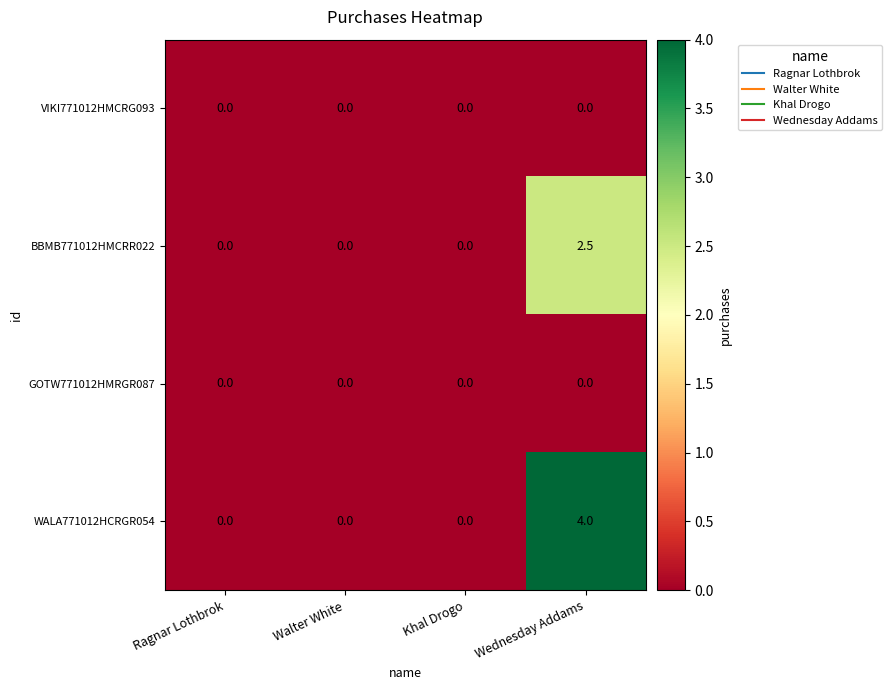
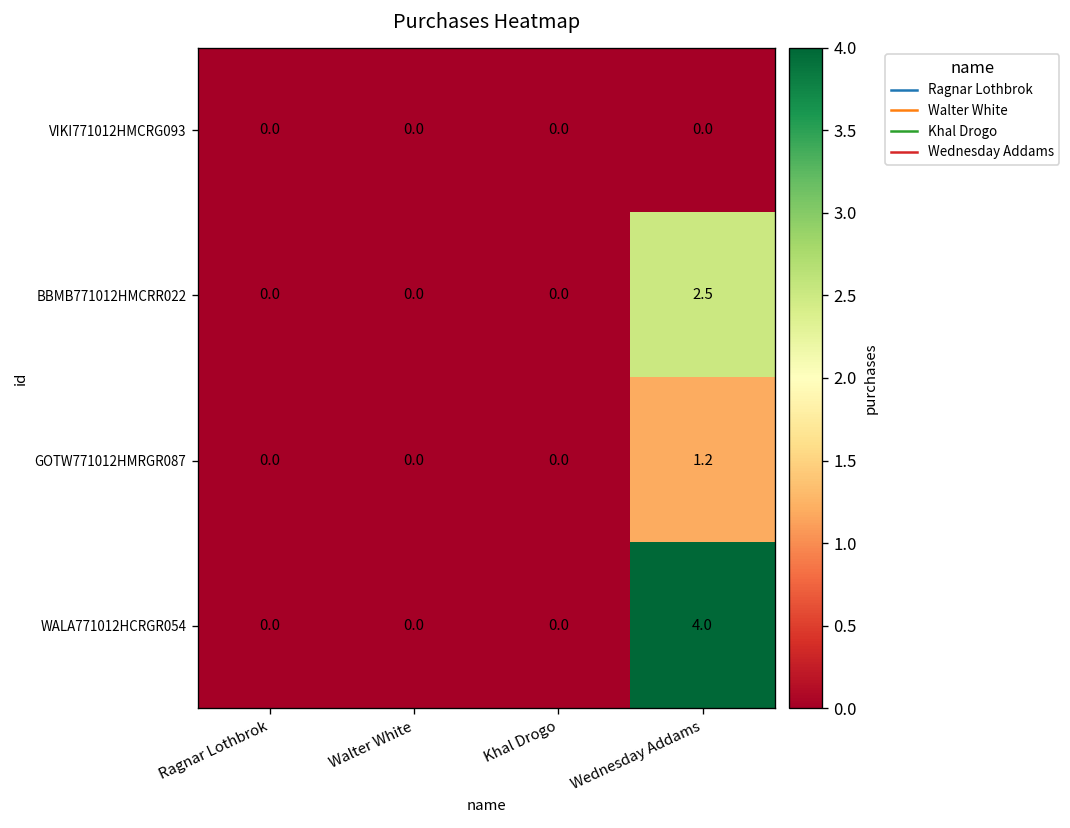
  {
    "VIKI771012HMCRG093": {
      "Ragnar Lothbrok": 0.0,
      "Walter White": 0.0,
      "Khal Drogo": 0.0,
      "Wednesday Addams": 0.0
    },
    "BBMB771012HMCRR022": {
      "Ragnar Lothbrok": 0.0,
      "Walter White": 0.0,
      "Khal Drogo": 0.0,
      "Wednesday Addams": 2.5
    },
    "GOTW771012HMRGR087": {
      "Ragnar Lothbrok": 0.0,
      "Walter White": 0.0,
      "Khal Drogo": 0.0,
-     "Wednesday Addams": 0.0
+     "Wednesday Addams": 1.2
    },
    "WALA771012HCRGR054": {
      "Ragnar Lothbrok": 0.0,
      "Walter White": 0.0,
      "Khal Drogo": 0.0,
      "Wednesday Addams": 4.0
    }
  }
